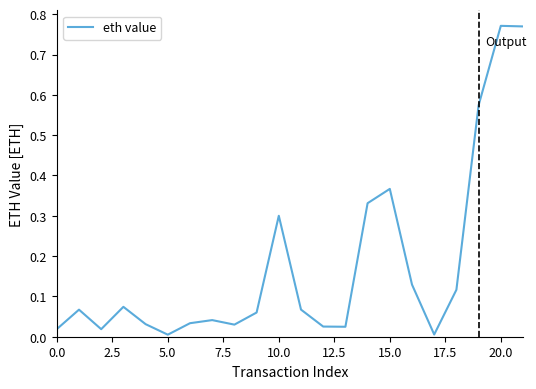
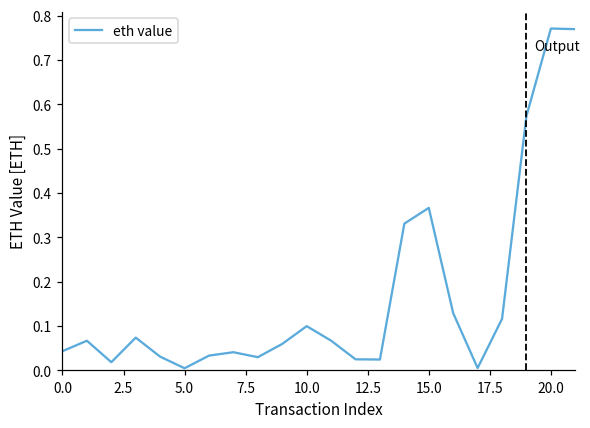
  {
-   "0.0": 0.02,
+   "0.0": 0.04,
    "5.0": 0.01,
-   "10.0": 0.3,
+   "10.0": 0.1,
    "15.0": 0.37,
    "20.0": 0.77
  }
